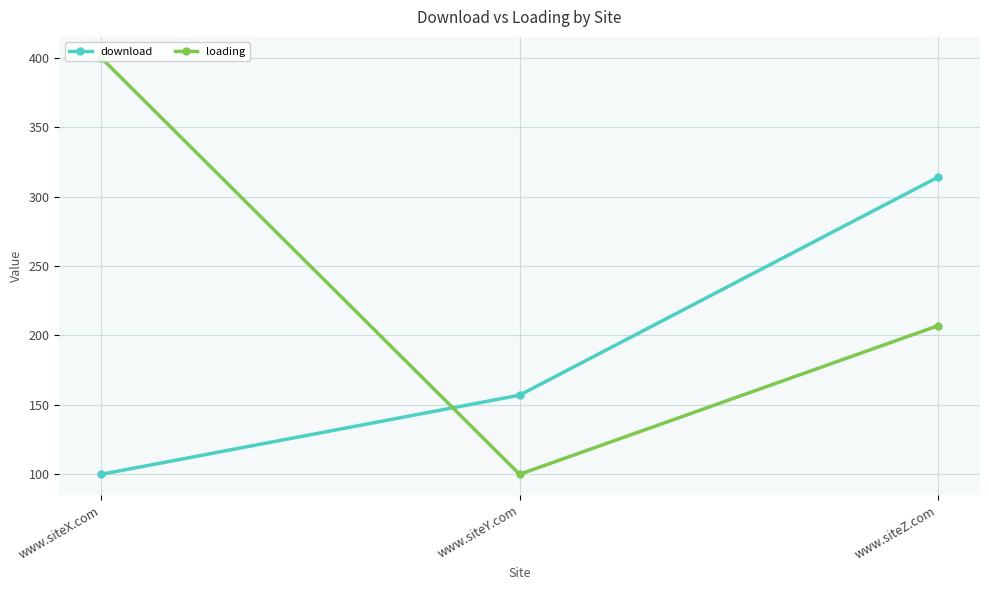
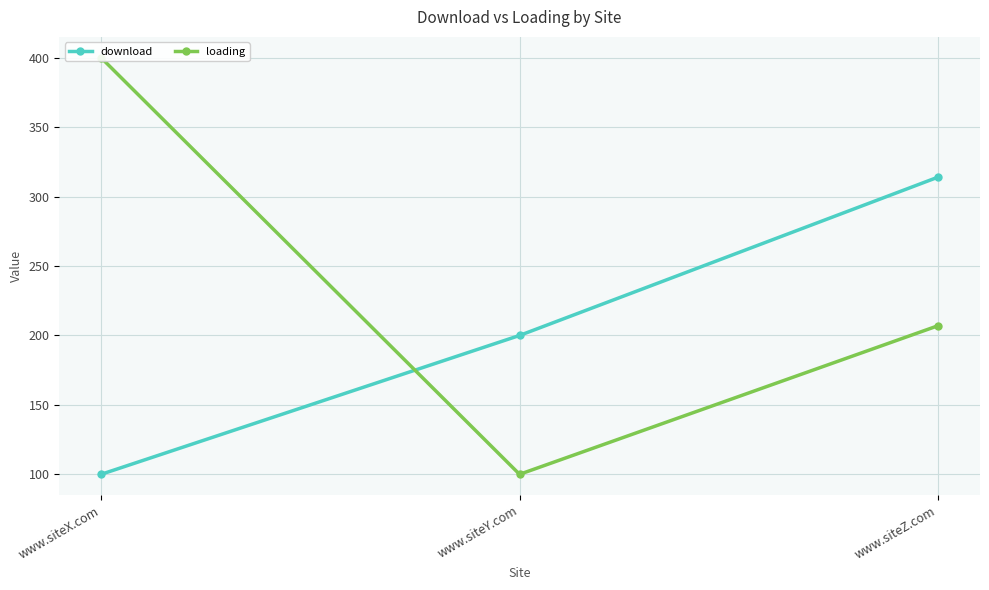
  {
    "download": {
      "www.siteX.com": 100,
-     "www.siteY.com": 157,
+     "www.siteY.com": 200,
      "www.siteZ.com": 314
    },
    "loading": {
      "www.siteY.com": 100,
      "www.siteZ.com": 207
    }
  }
